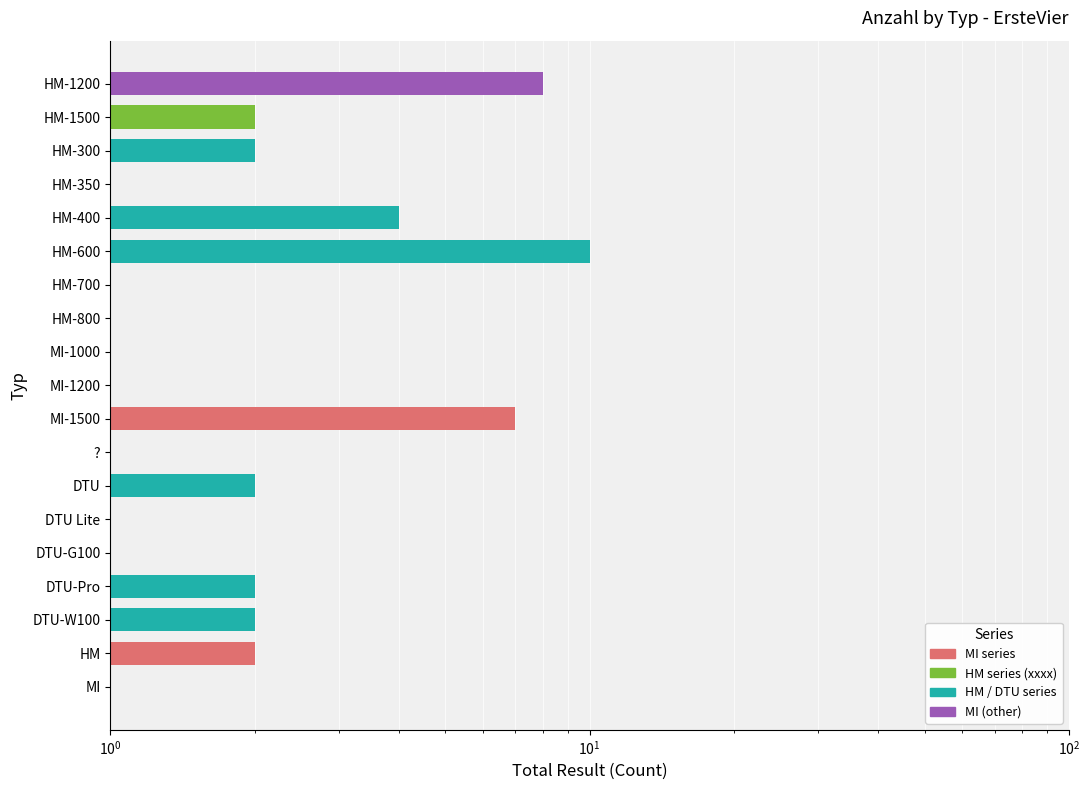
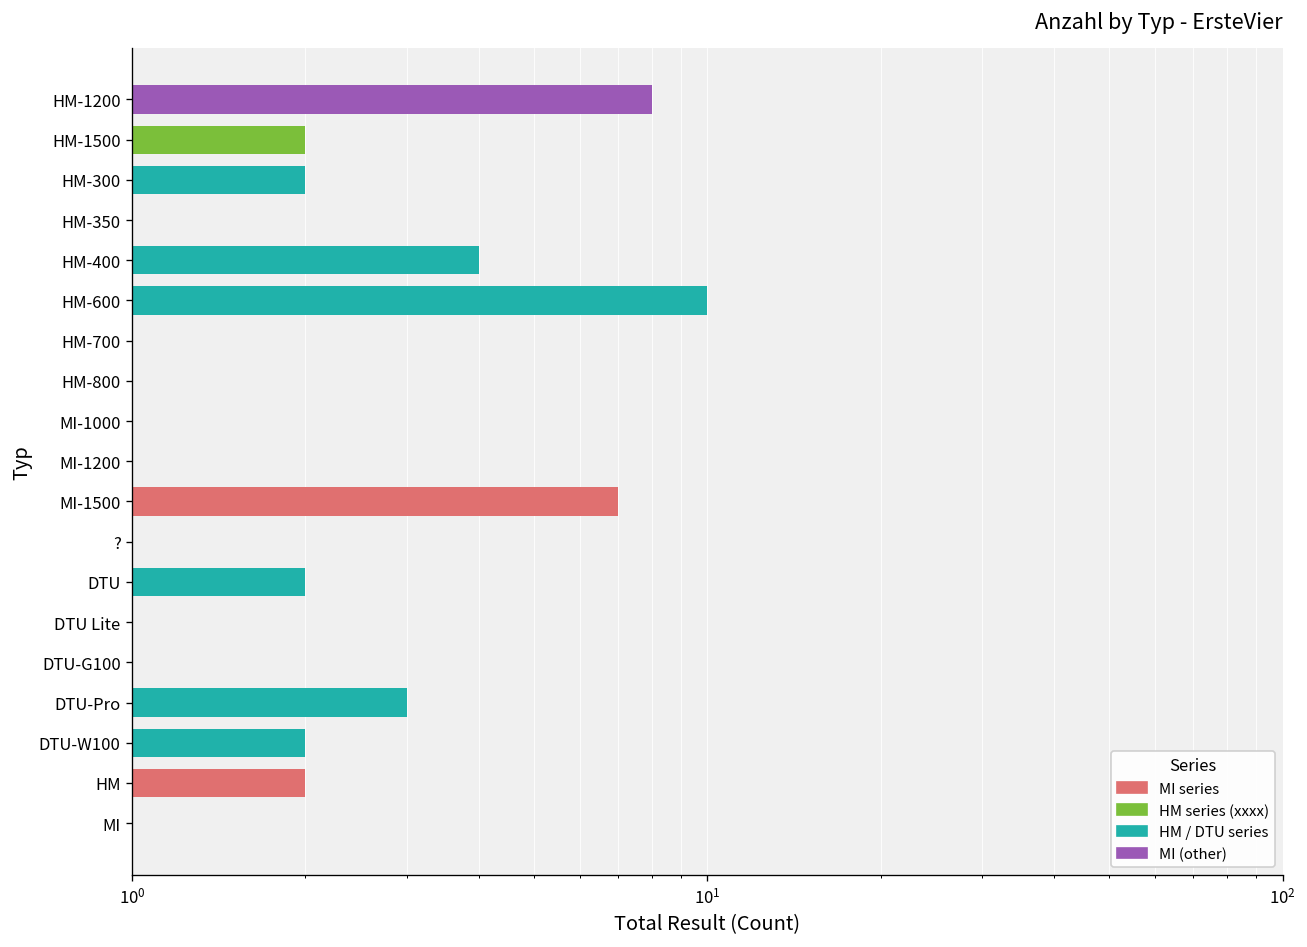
  {
    "HM-1200": 8,
    "HM-1500": 2,
    "HM-300": 2,
    "HM-350": 1,
    "HM-400": 4,
    "HM-600": 10,
    "HM-700": 1,
    "HM-800": 1,
    "MI-1000": 1,
    "MI-1200": 1,
    "MI-1500": 7,
    "?": 1,
    "DTU": 2,
    "DTU Lite": 1,
    "DTU-G100": 1,
-   "DTU-Pro": 2,
+   "DTU-Pro": 3,
    "DTU-W100": 2,
    "HM": 2,
    "MI": 1
  }
